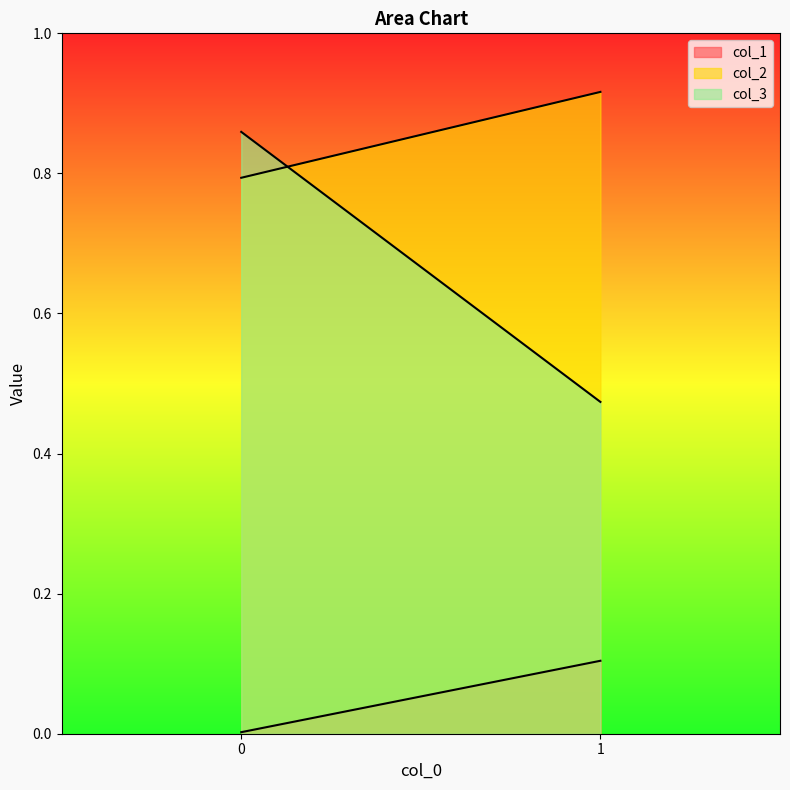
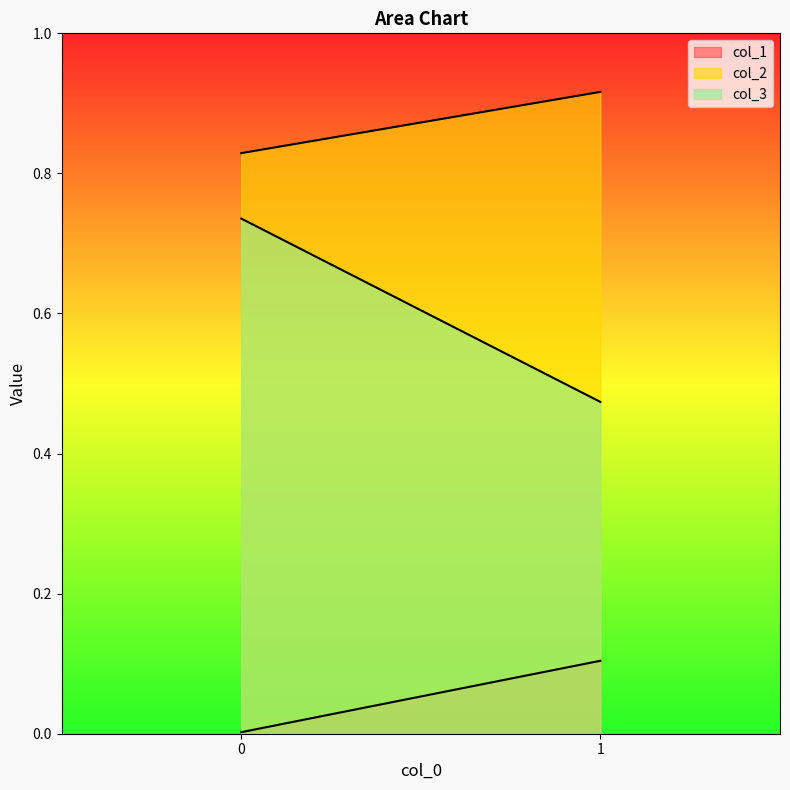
  {
    "col_1": {
      "0": 0.00,
      "1": 0.10
    },
    "col_2": {
-     "0": 0.79,
+     "0": 0.83,
      "1": 0.92
    },
    "col_3": {
-     "0": 0.86,
+     "0": 0.74,
      "1": 0.47
    }
  }
